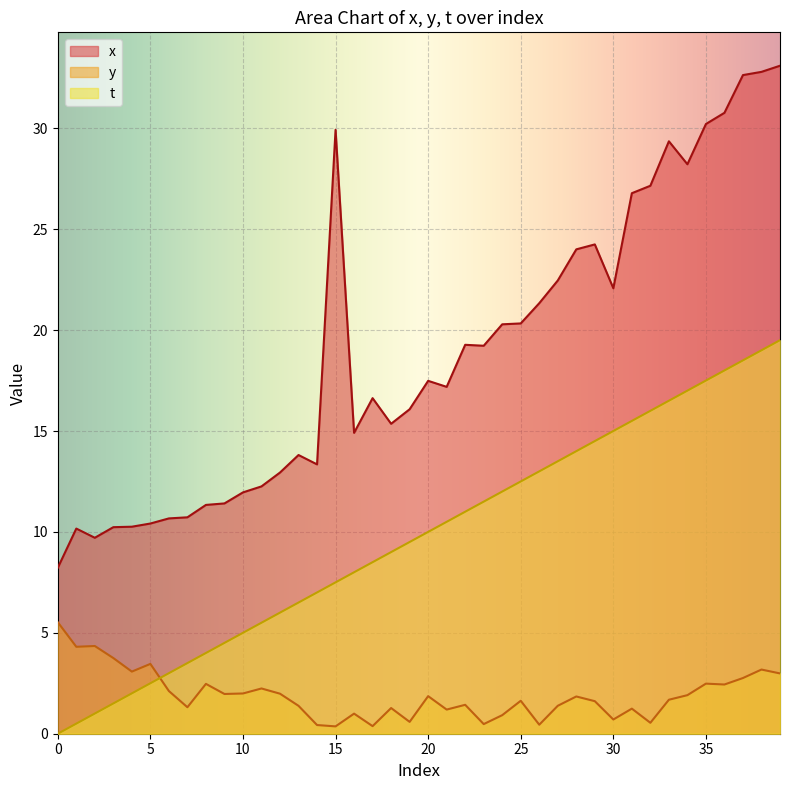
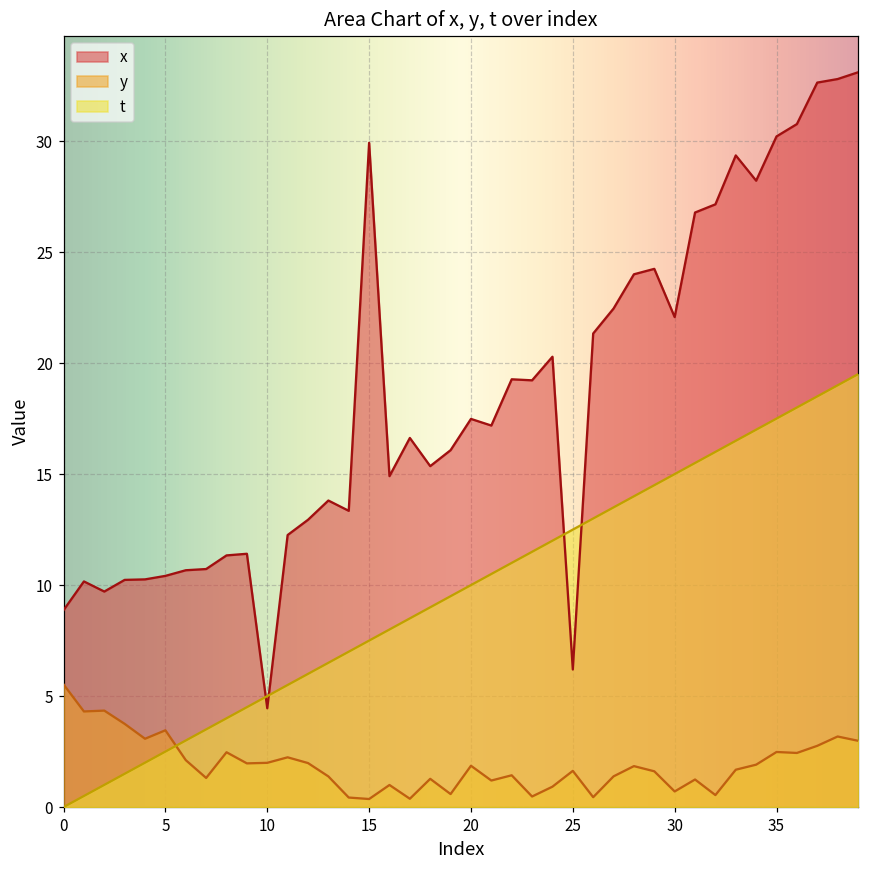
  {
    "x": {
-     "0": 8.2,
+     "0": 8.9,
      "5": 10.4,
-     "10": 12.0,
+     "10": 4.5,
      "15": 29.9,
      "20": 17.5,
-     "25": 20.3,
+     "25": 6.2,
      "30": 22.1,
      "35": 30.2
    }
  }
